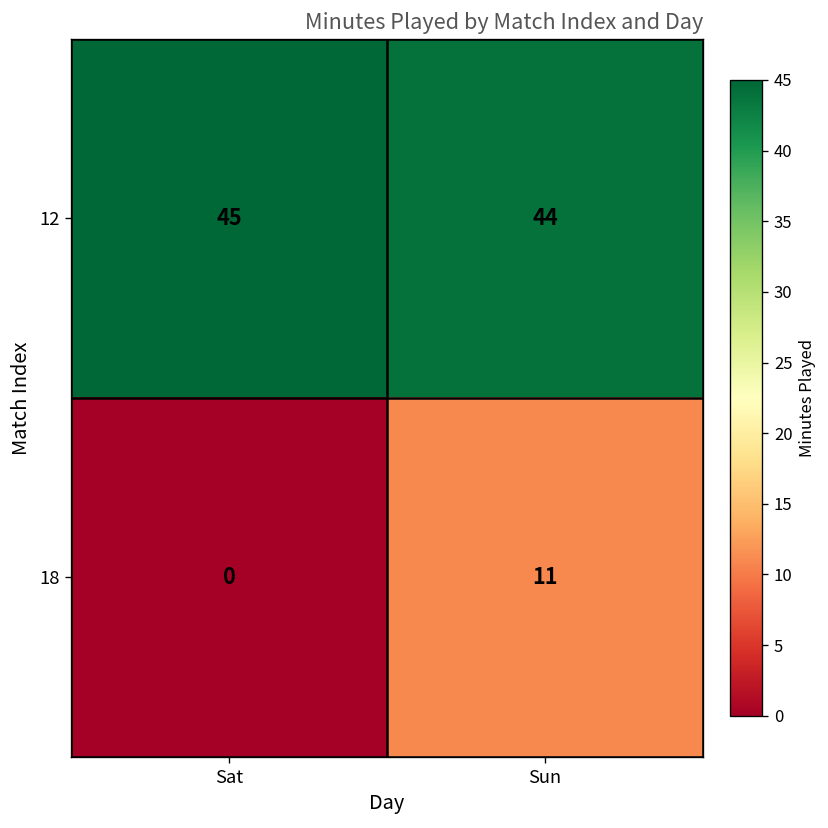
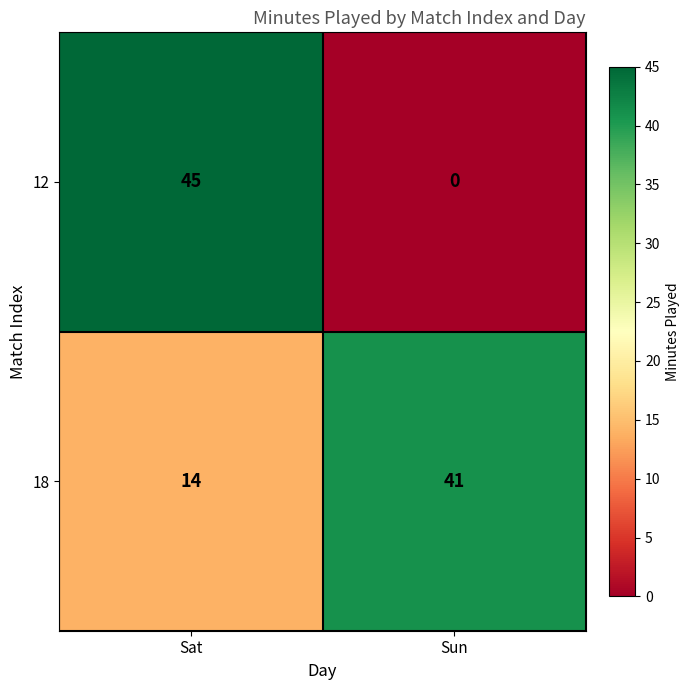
  {
    "12": {
      "Sat": 45,
-     "Sun": 44
+     "Sun": 0
    },
    "18": {
-     "Sat": 0,
-     "Sun": 11
+     "Sat": 14,
+     "Sun": 41
    }
  }
